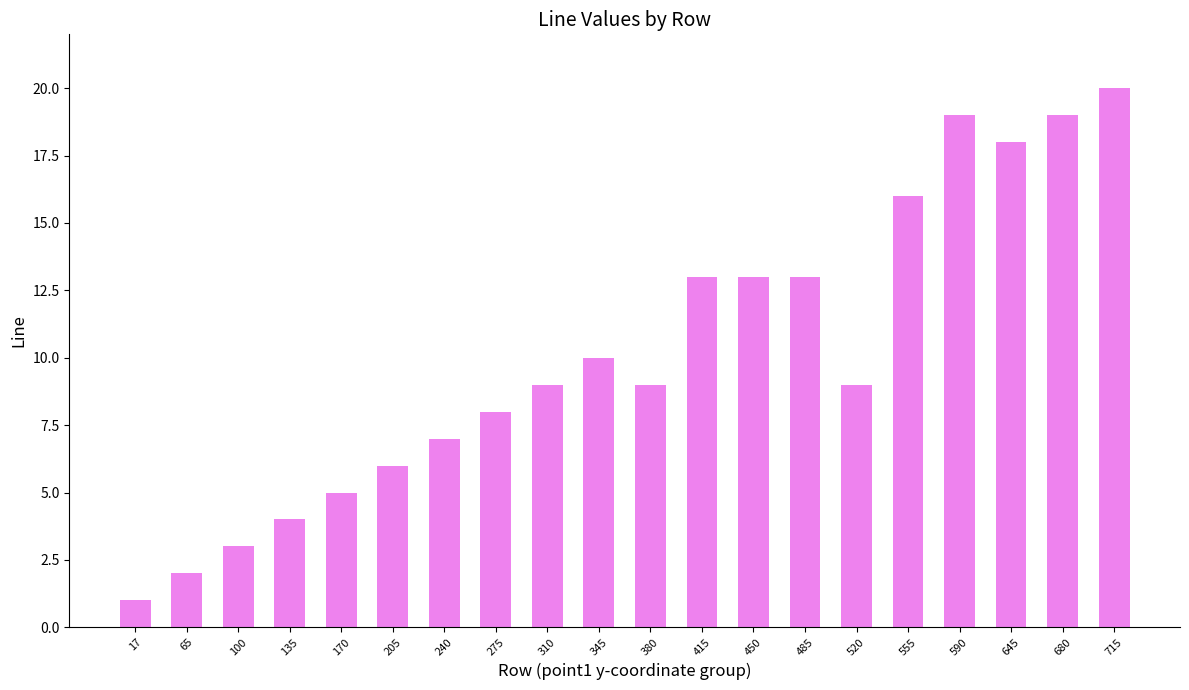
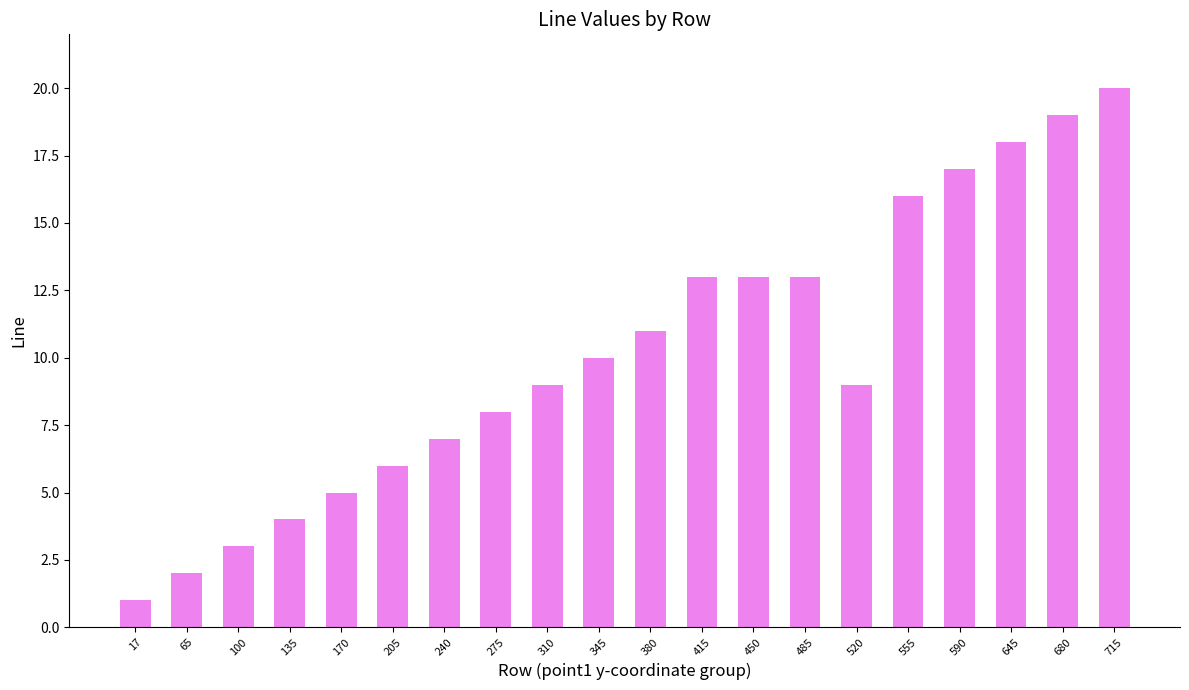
  {
    "17": 1,
    "65": 2,
    "100": 3,
    "135": 4,
    "170": 5,
    "205": 6,
    "240": 7,
    "275": 8,
    "310": 9,
    "345": 10,
-   "380": 9,
+   "380": 11,
    "415": 13,
    "450": 13,
    "485": 13,
    "520": 9,
    "555": 16,
-   "590": 19,
+   "590": 17,
    "645": 18,
    "680": 19,
    "715": 20
  }
